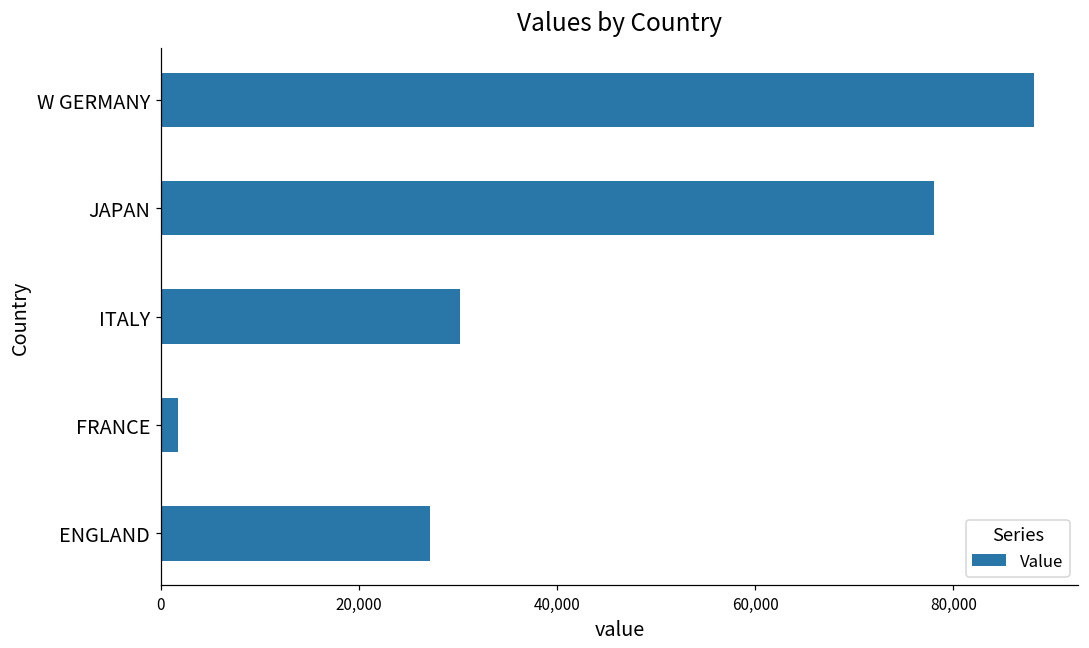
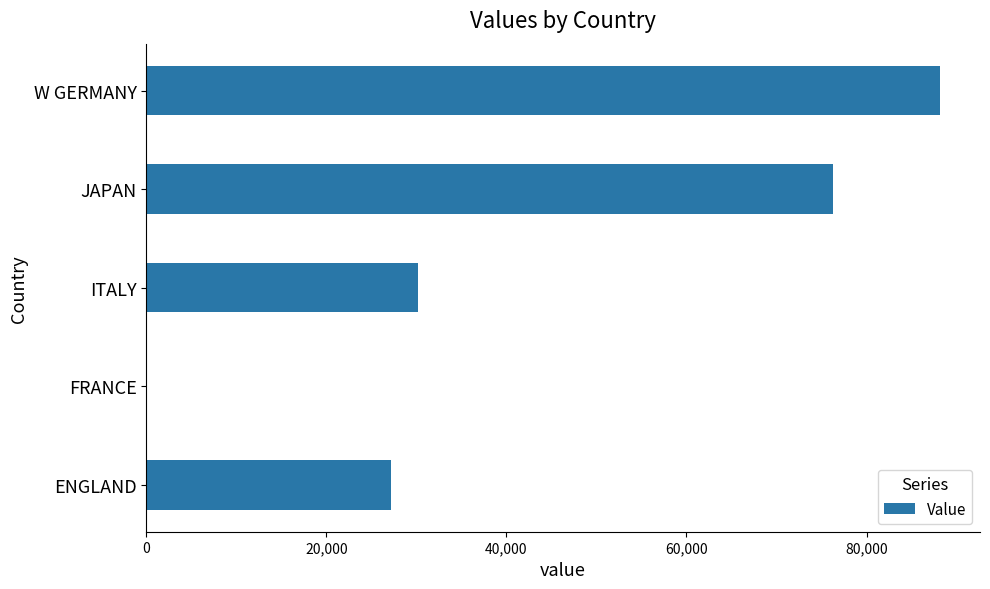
  {
    "W GERMANY": "88,000",
-   "JAPAN": "78,000",
+   "JAPAN": "76,000",
    "ITALY": "30,000",
-   "FRANCE": "2,000",
+   "FRANCE": "0",
    "ENGLAND": "27,000"
  }
